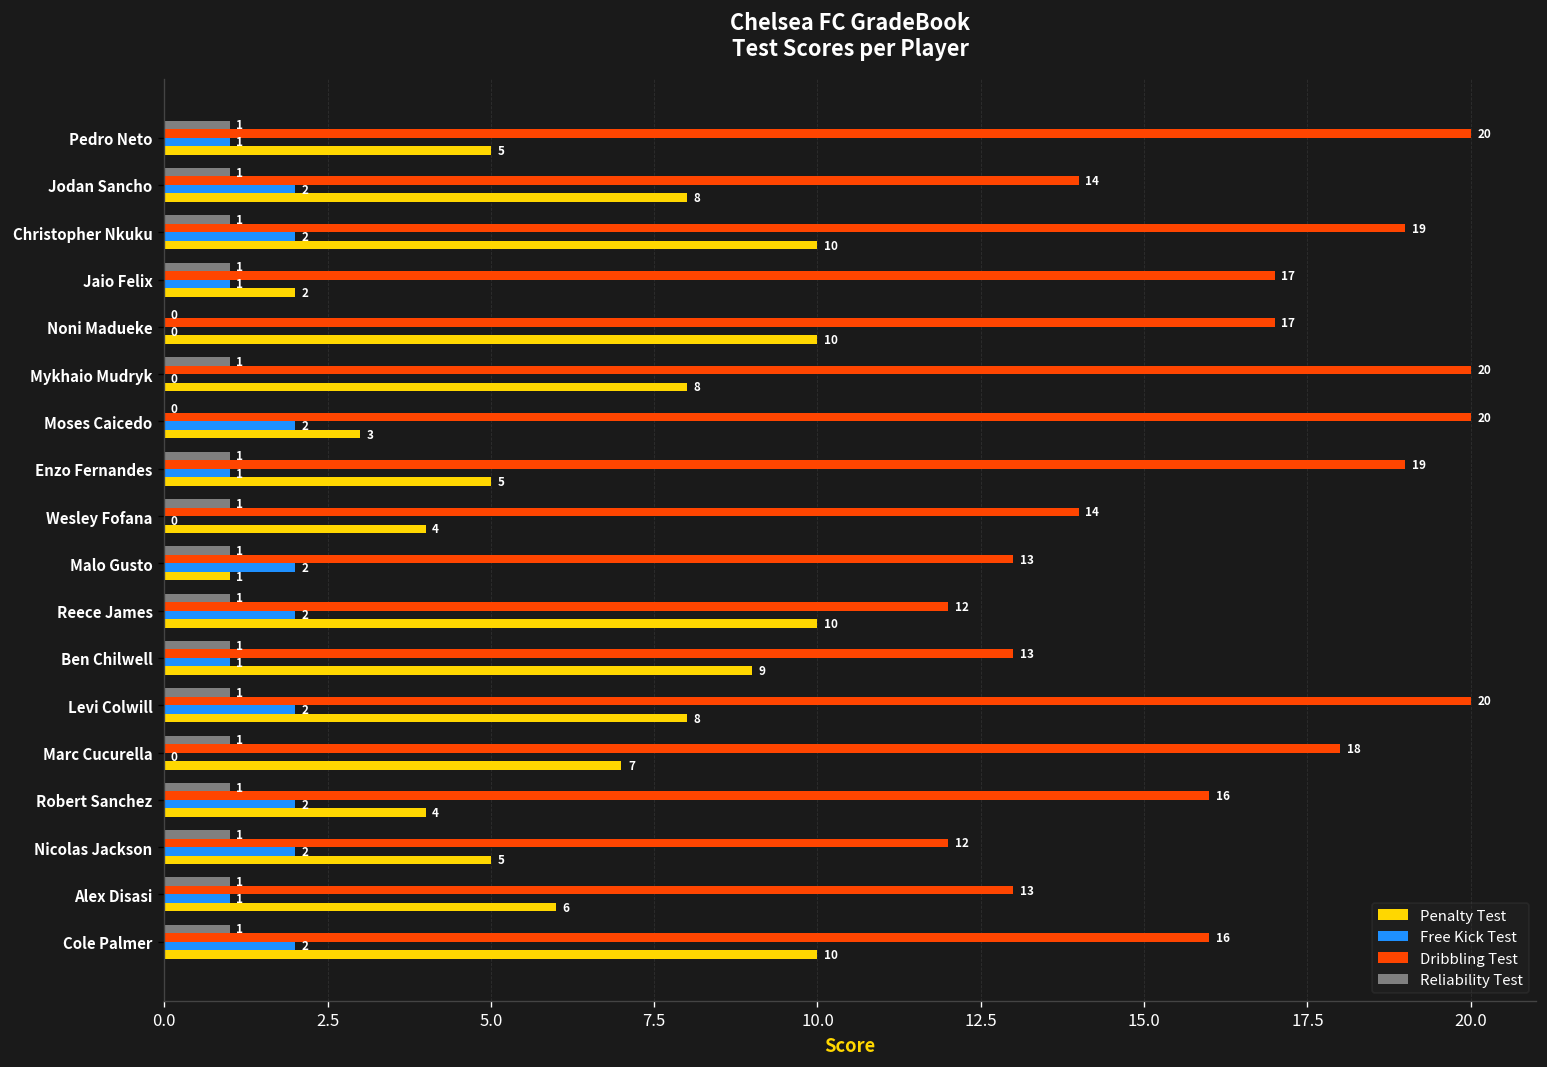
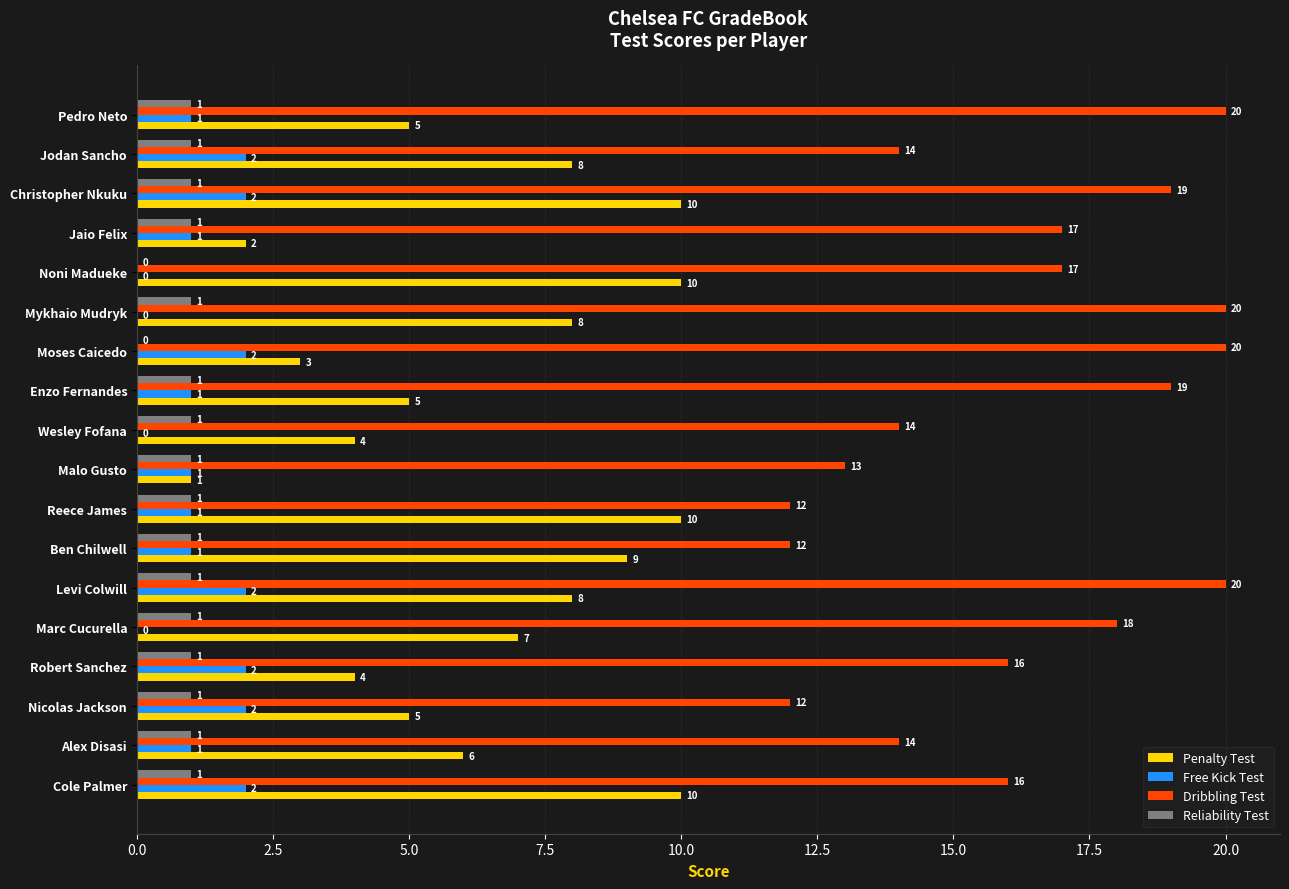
  {
    "Penalty Test": {
      "Pedro Neto": 5,
      "Jodan Sancho": 8,
      "Christopher Nkuku": 10,
      "Jaio Felix": 2,
      "Noni Madueke": 10,
      "Mykhaio Mudryk": 8,
      "Moses Caicedo": 3,
      "Enzo Fernandes": 5,
      "Wesley Fofana": 4,
      "Malo Gusto": 1,
      "Reece James": 10,
      "Ben Chilwell": 9,
      "Levi Colwill": 8,
      "Marc Cucurella": 7,
      "Robert Sanchez": 4,
      "Nicolas Jackson": 5,
      "Alex Disasi": 6,
      "Cole Palmer": 10
    },
    "Free Kick Test": {
      "Pedro Neto": 1,
      "Jodan Sancho": 2,
      "Christopher Nkuku": 2,
      "Jaio Felix": 1,
      "Noni Madueke": 0,
      "Mykhaio Mudryk": 0,
      "Moses Caicedo": 2,
      "Enzo Fernandes": 1,
      "Wesley Fofana": 0,
-     "Malo Gusto": 2,
-     "Reece James": 2,
+     "Malo Gusto": 1,
+     "Reece James": 1,
      "Ben Chilwell": 1,
      "Levi Colwill": 2,
      "Marc Cucurella": 0,
      "Robert Sanchez": 2,
      "Nicolas Jackson": 2,
      "Alex Disasi": 1,
      "Cole Palmer": 2
    },
    "Dribbling Test": {
      "Pedro Neto": 20,
      "Jodan Sancho": 14,
      "Christopher Nkuku": 19,
      "Jaio Felix": 17,
      "Noni Madueke": 17,
      "Mykhaio Mudryk": 20,
      "Moses Caicedo": 20,
      "Enzo Fernandes": 19,
      "Wesley Fofana": 14,
      "Malo Gusto": 13,
      "Reece James": 12,
-     "Ben Chilwell": 13,
+     "Ben Chilwell": 12,
      "Levi Colwill": 20,
      "Marc Cucurella": 18,
      "Robert Sanchez": 16,
      "Nicolas Jackson": 12,
-     "Alex Disasi": 13,
+     "Alex Disasi": 14,
      "Cole Palmer": 16
    },
    "Reliability Test": {
      "Pedro Neto": 1,
      "Jodan Sancho": 1,
      "Christopher Nkuku": 1,
      "Jaio Felix": 1,
      "Noni Madueke": 0,
      "Mykhaio Mudryk": 1,
      "Moses Caicedo": 0,
      "Enzo Fernandes": 1,
      "Wesley Fofana": 1,
      "Malo Gusto": 1,
      "Reece James": 1,
      "Ben Chilwell": 1,
      "Levi Colwill": 1,
      "Marc Cucurella": 1,
      "Robert Sanchez": 1,
      "Nicolas Jackson": 1,
      "Alex Disasi": 1,
      "Cole Palmer": 1
    }
  }
